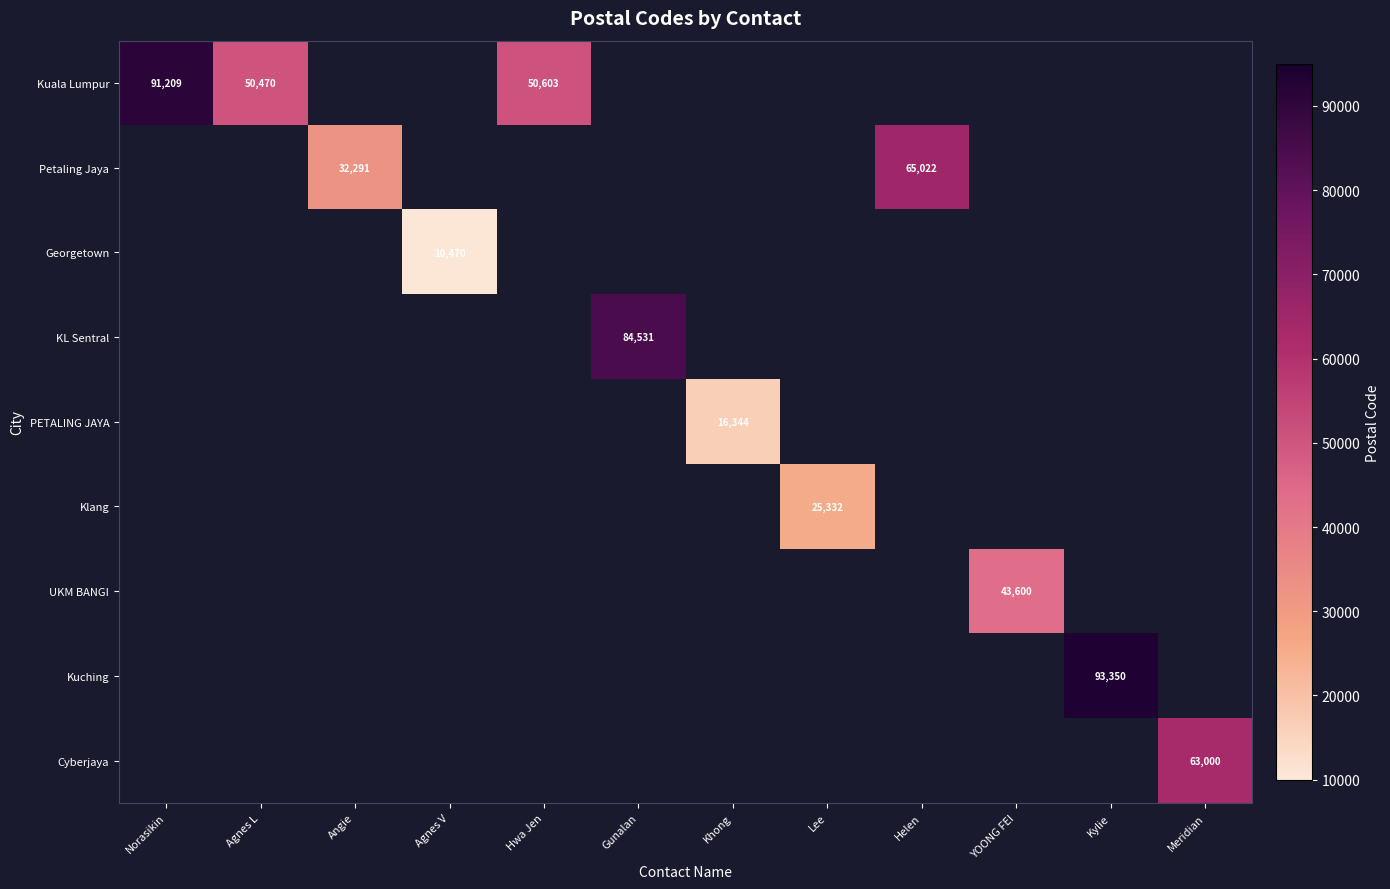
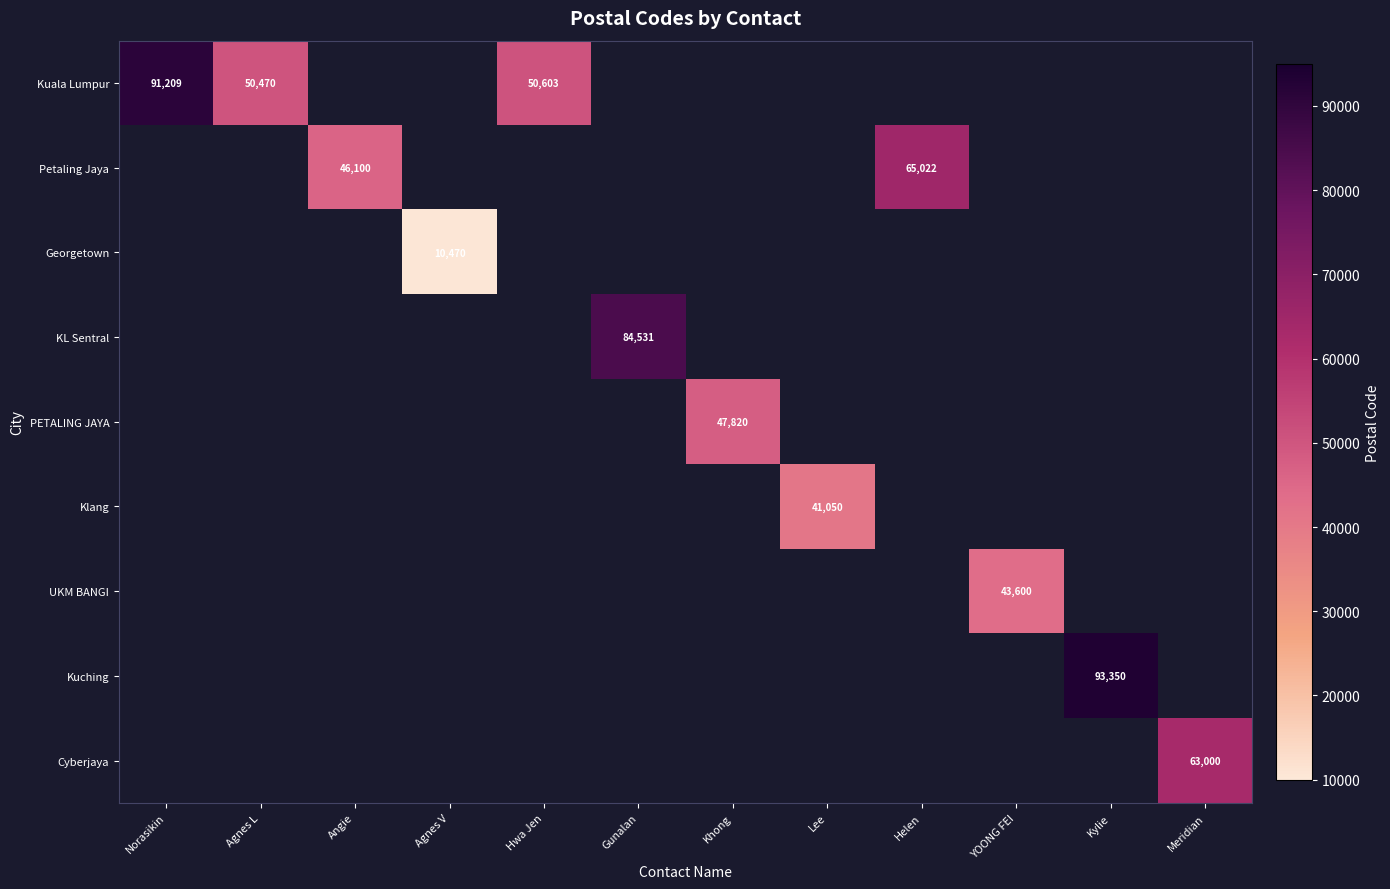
  {
    "Kuala Lumpur": {
      "Norasikin": "91,209",
      "Agnes L": "50,470",
      "Hwa Jen": "50,603"
    },
    "Petaling Jaya": {
-     "Angie": "32,291",
+     "Angie": "46,100",
      "Helen": "65,022"
    },
    "KL Sentral": {
      "Gunalan": "84,531"
    },
    "PETALING JAYA": {
-     "Khong": "16,344"
+     "Khong": "47,820"
    },
    "Klang": {
-     "Lee": "25,332"
+     "Lee": "41,050"
    },
    "UKM BANGI": {
      "YOONG FEI": "43,600"
    },
    "Kuching": {
      "Kylie": "93,350"
    },
    "Cyberjaya": {
      "Meridian": "63,000"
    }
  }
